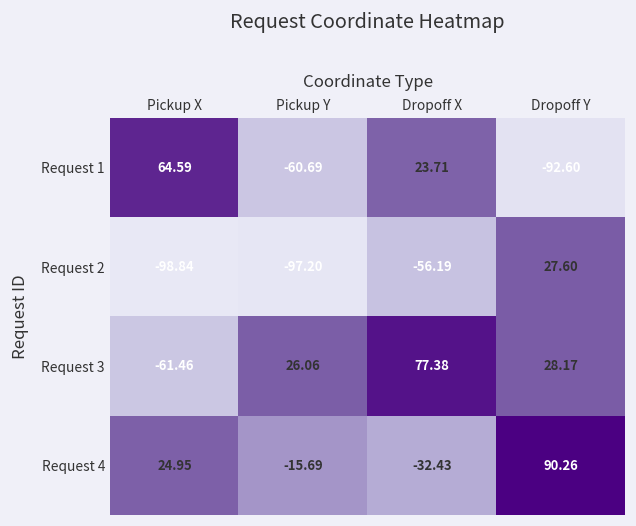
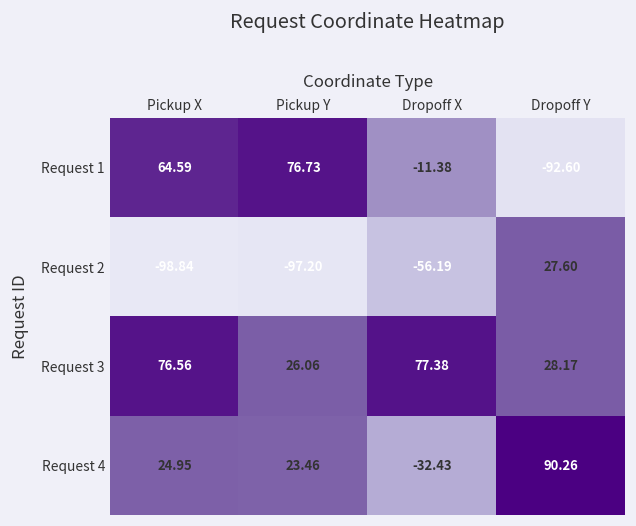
  {
    "Request 1": {
      "Pickup X": 64.59,
-     "Pickup Y": -60.69,
-     "Dropoff X": 23.71
+     "Pickup Y": 76.73,
+     "Dropoff X": -11.38
    },
    "Request 2": {
      "Dropoff X": -56.19,
      "Dropoff Y": 27.60
    },
    "Request 3": {
-     "Pickup X": -61.46,
+     "Pickup X": 76.56,
      "Pickup Y": 26.06,
      "Dropoff X": 77.38,
      "Dropoff Y": 28.17
    },
    "Request 4": {
      "Pickup X": 24.95,
-     "Pickup Y": -15.69,
+     "Pickup Y": 23.46,
      "Dropoff X": -32.43,
      "Dropoff Y": 90.26
    }
  }
